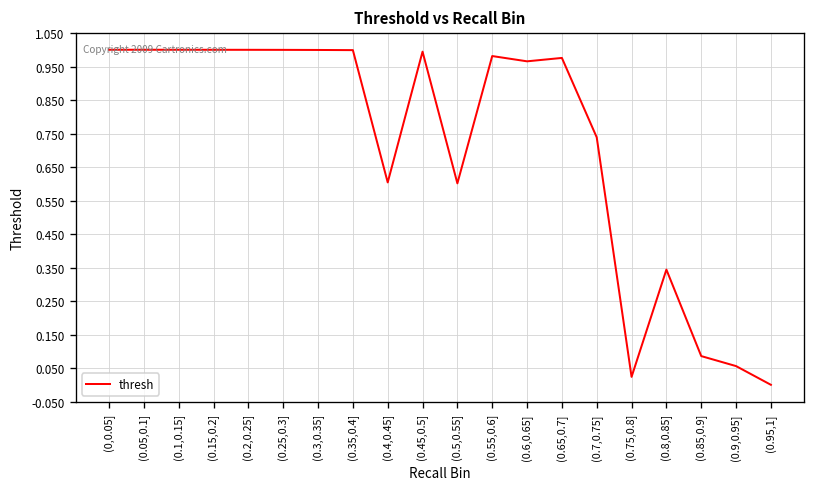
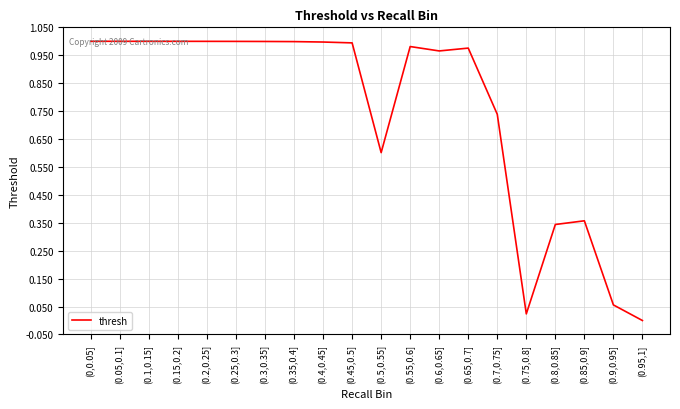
  {
    "(0.2,0.25]": 1.00,
    "(0.25,0.3]": 1.00,
    "(0.3,0.35]": 1.00,
    "(0.35,0.4]": 1.00,
-   "(0.4,0.45]": 0.60,
+   "(0.4,0.45]": 1.00,
    "(0.45,0.5]": 0.99,
    "(0.5,0.55]": 0.60,
    "(0.55,0.6]": 0.98,
    "(0.6,0.65]": 0.97,
    "(0.65,0.7]": 0.98,
    "(0.7,0.75]": 0.74,
    "(0.75,0.8]": 0.02,
    "(0.8,0.85]": 0.34,
-   "(0.85,0.9]": 0.09,
+   "(0.85,0.9]": 0.36,
    "(0.9,0.95]": 0.06,
    "(0.95,1]": 0.00
  }
